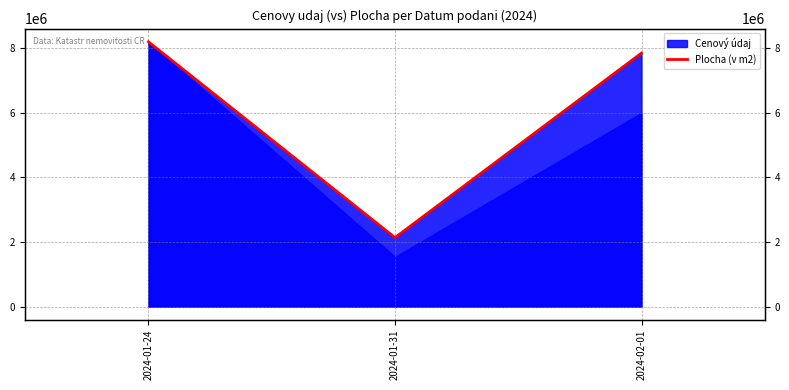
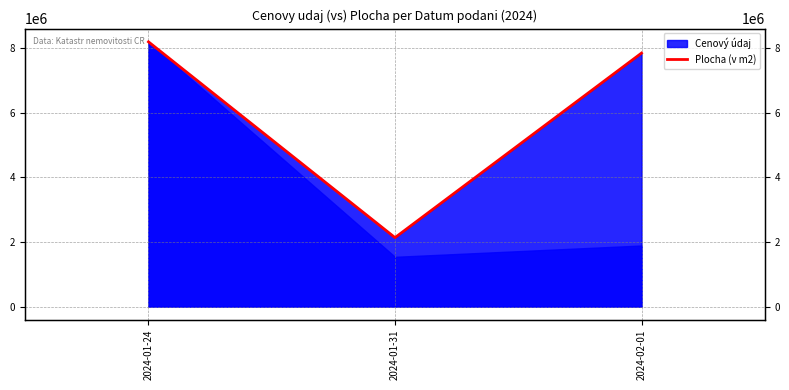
  {
    "Cenový údaj": {
      "2024-01-31": 1500000,
-     "2024-02-01": 6000000
+     "2024-02-01": 1900000
    },
    "Plocha (v m2)": {
      "2024-01-31": 2100000,
      "2024-02-01": 7900000
    }
  }
